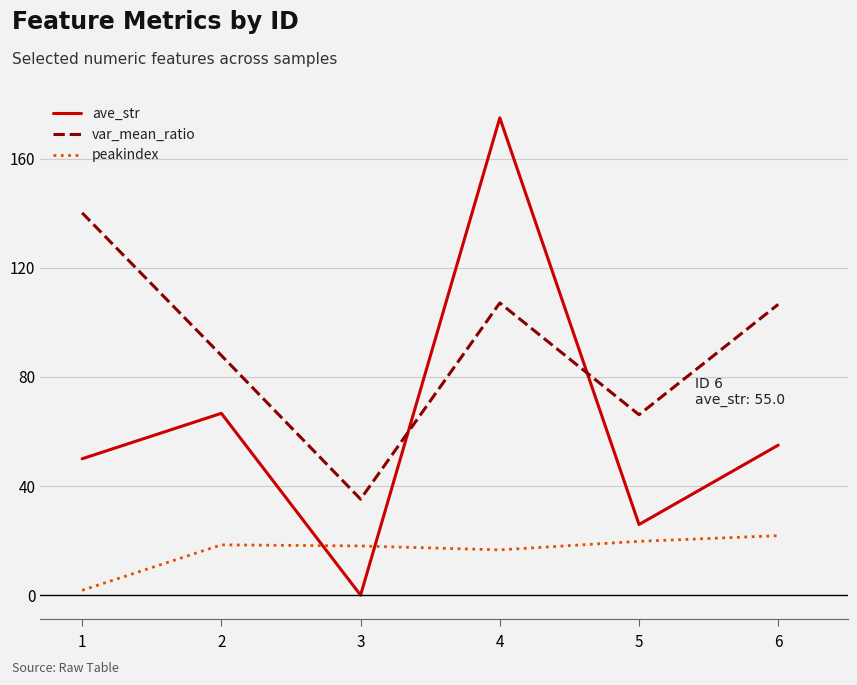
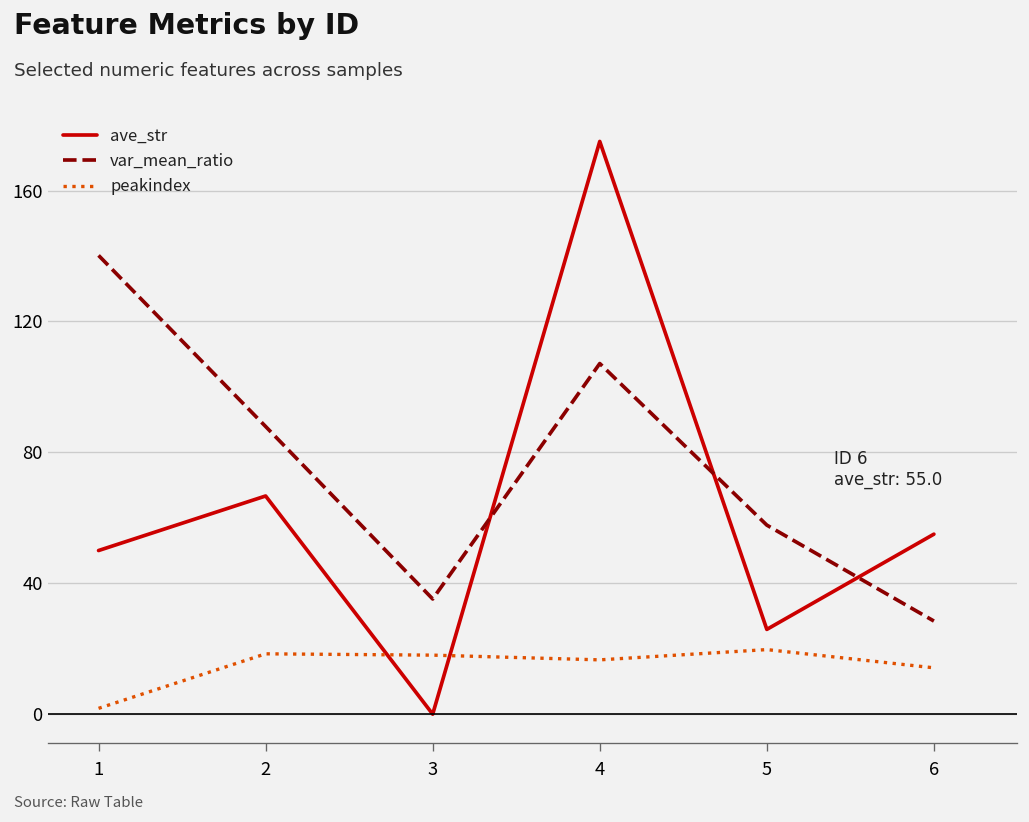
  {
    "ave_str": {
      "1": 50,
      "2": 67,
      "3": 0,
      "4": 175,
      "5": 26,
      "6": 55
    },
    "var_mean_ratio": {
      "1": 140,
      "2": 88,
      "3": 35,
      "4": 107,
-     "5": 66,
-     "6": 107
+     "5": 58,
+     "6": 28
    },
    "peakindex": {
      "1": 2,
      "2": 18,
      "3": 18,
      "4": 17,
      "5": 20,
-     "6": 22
+     "6": 14
    }
  }
